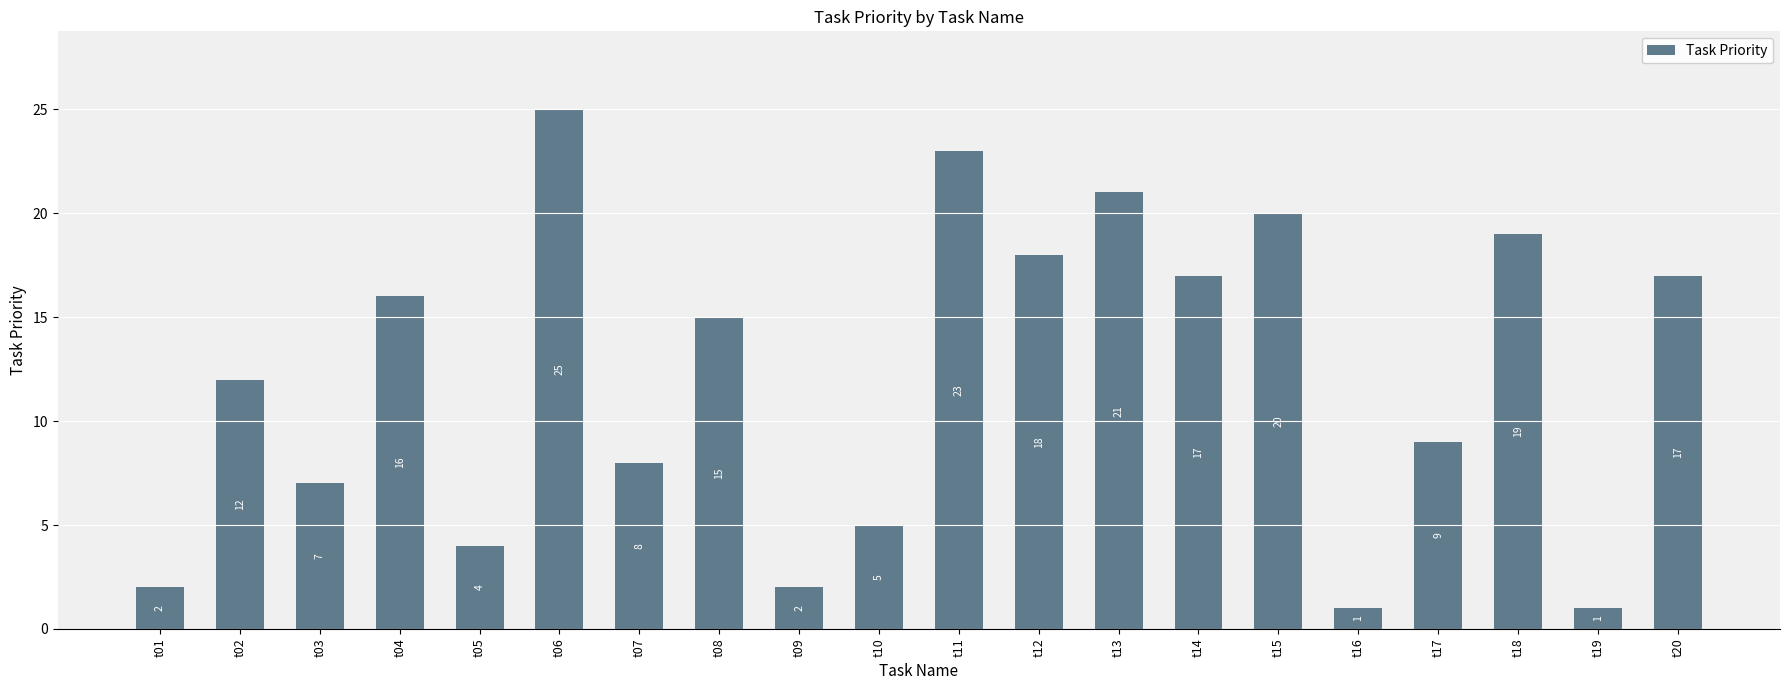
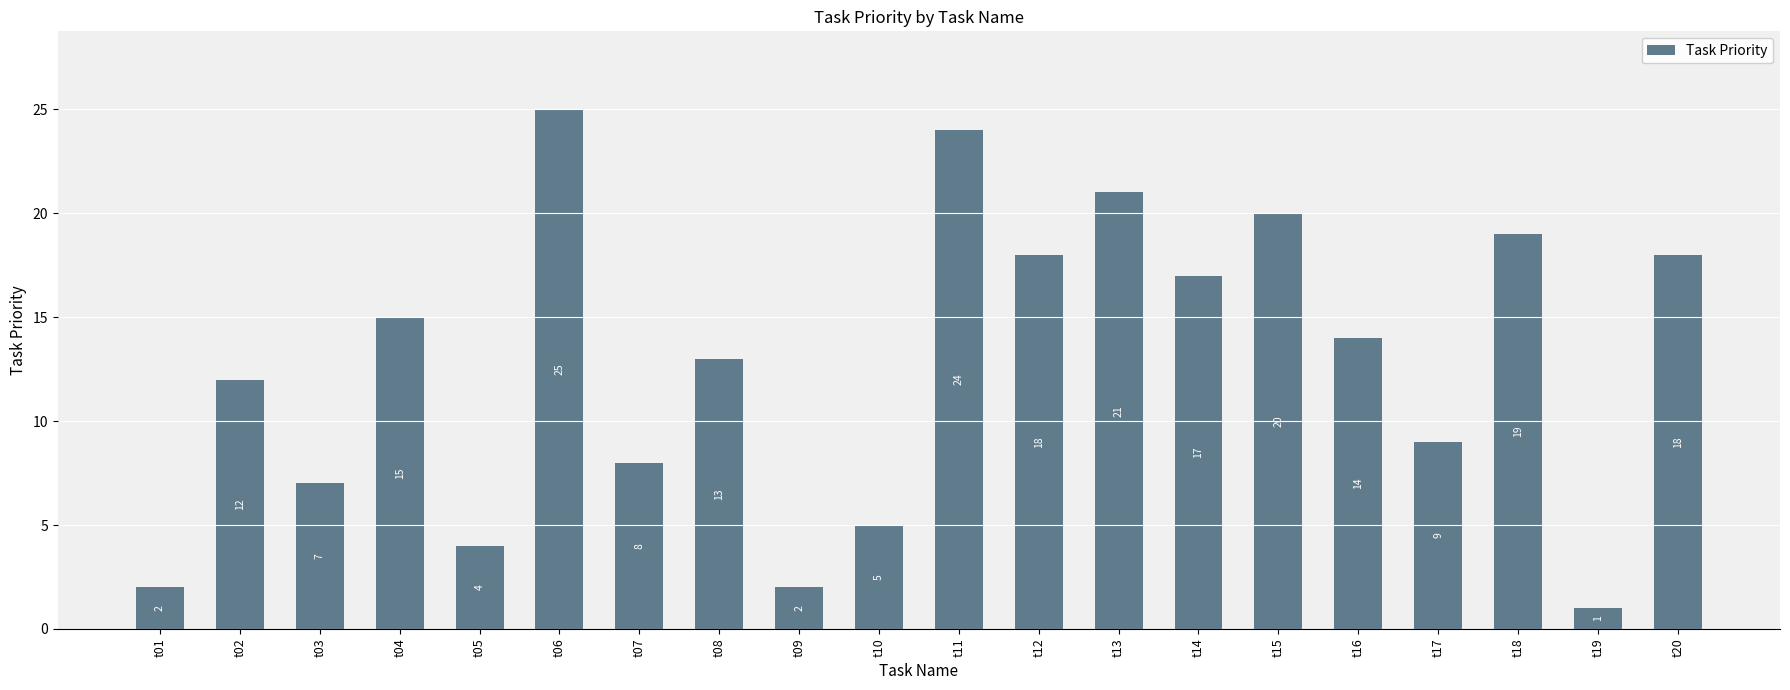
  {
    "t01": 2,
    "t02": 12,
    "t03": 7,
-   "t04": 16,
+   "t04": 15,
    "t05": 4,
    "t06": 25,
    "t07": 8,
-   "t08": 15,
+   "t08": 13,
    "t09": 2,
    "t10": 5,
-   "t11": 23,
+   "t11": 24,
    "t12": 18,
    "t13": 21,
    "t14": 17,
    "t15": 20,
-   "t16": 1,
+   "t16": 14,
    "t17": 9,
    "t18": 19,
    "t19": 1,
-   "t20": 17
+   "t20": 18
  }
